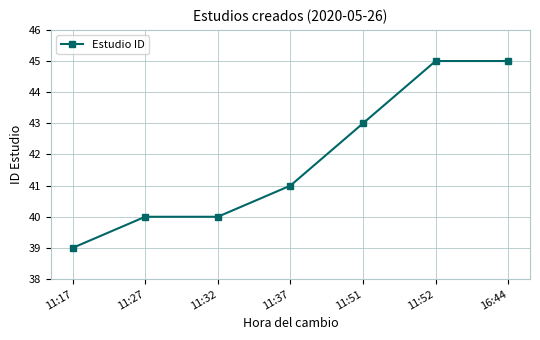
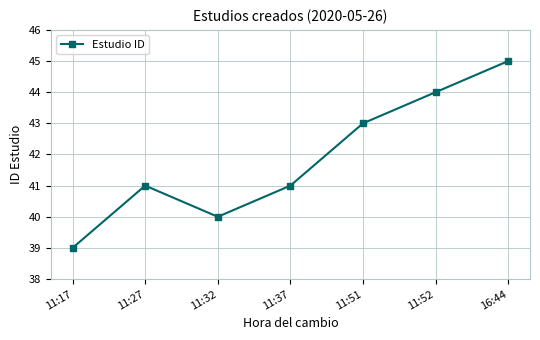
  {
    "11:17": 39,
-   "11:27": 40,
+   "11:27": 41,
    "11:32": 40,
    "11:37": 41,
    "11:51": 43,
-   "11:52": 45,
+   "11:52": 44,
    "16:44": 45
  }
